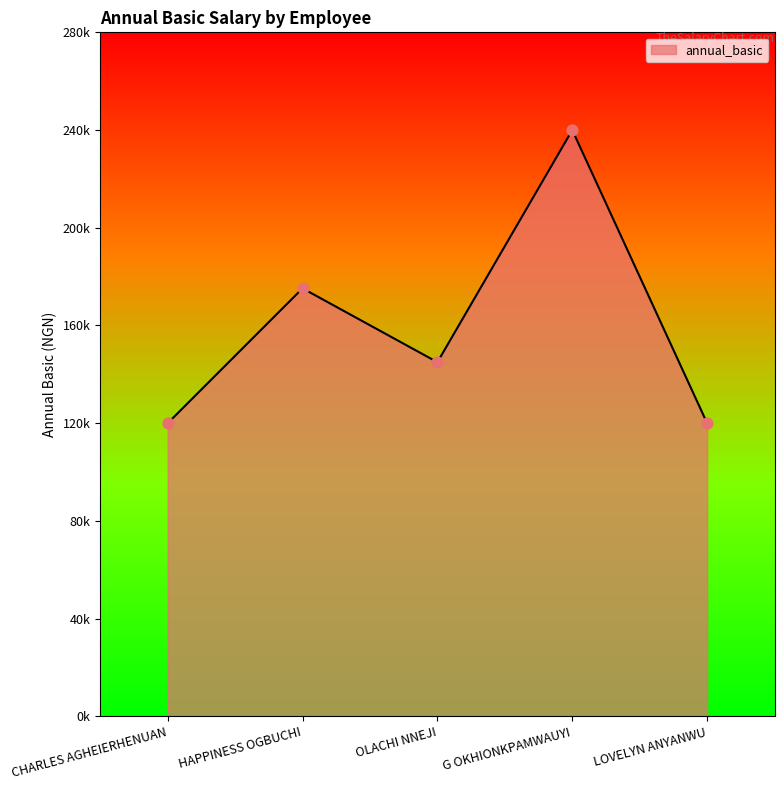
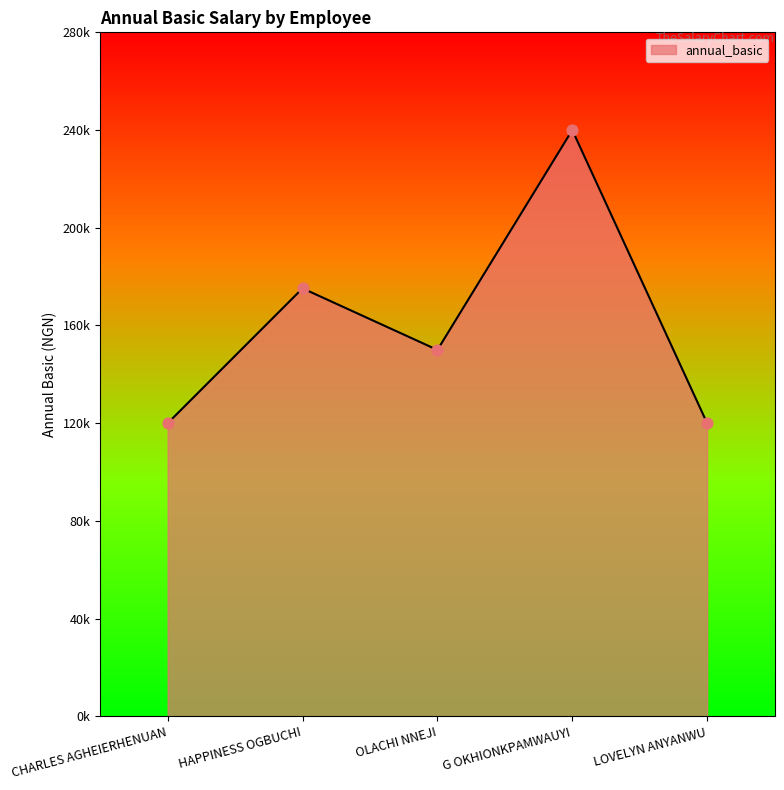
  {
    "CHARLES AGHEIERHENUAN": 120000,
    "HAPPINESS OGBUCHI": 175000,
-   "OLACHI NNEJI": 145000,
+   "OLACHI NNEJI": 150000,
    "G OKHIONKPAMWAUYI": 240000,
    "LOVELYN ANYANWU": 120000
  }
